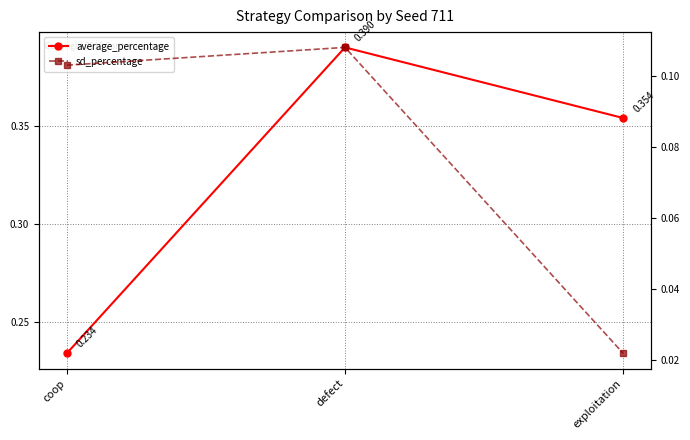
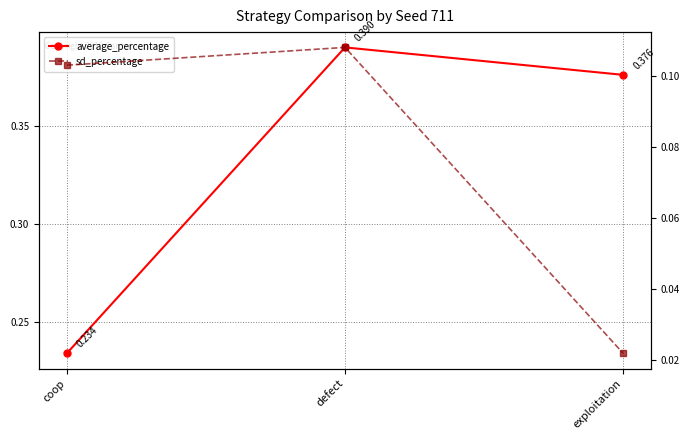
  {
    "average_percentage": {
      "coop": 0.234,
      "defect": 0.390,
-     "exploitation": 0.354
+     "exploitation": 0.376
    }
  }
